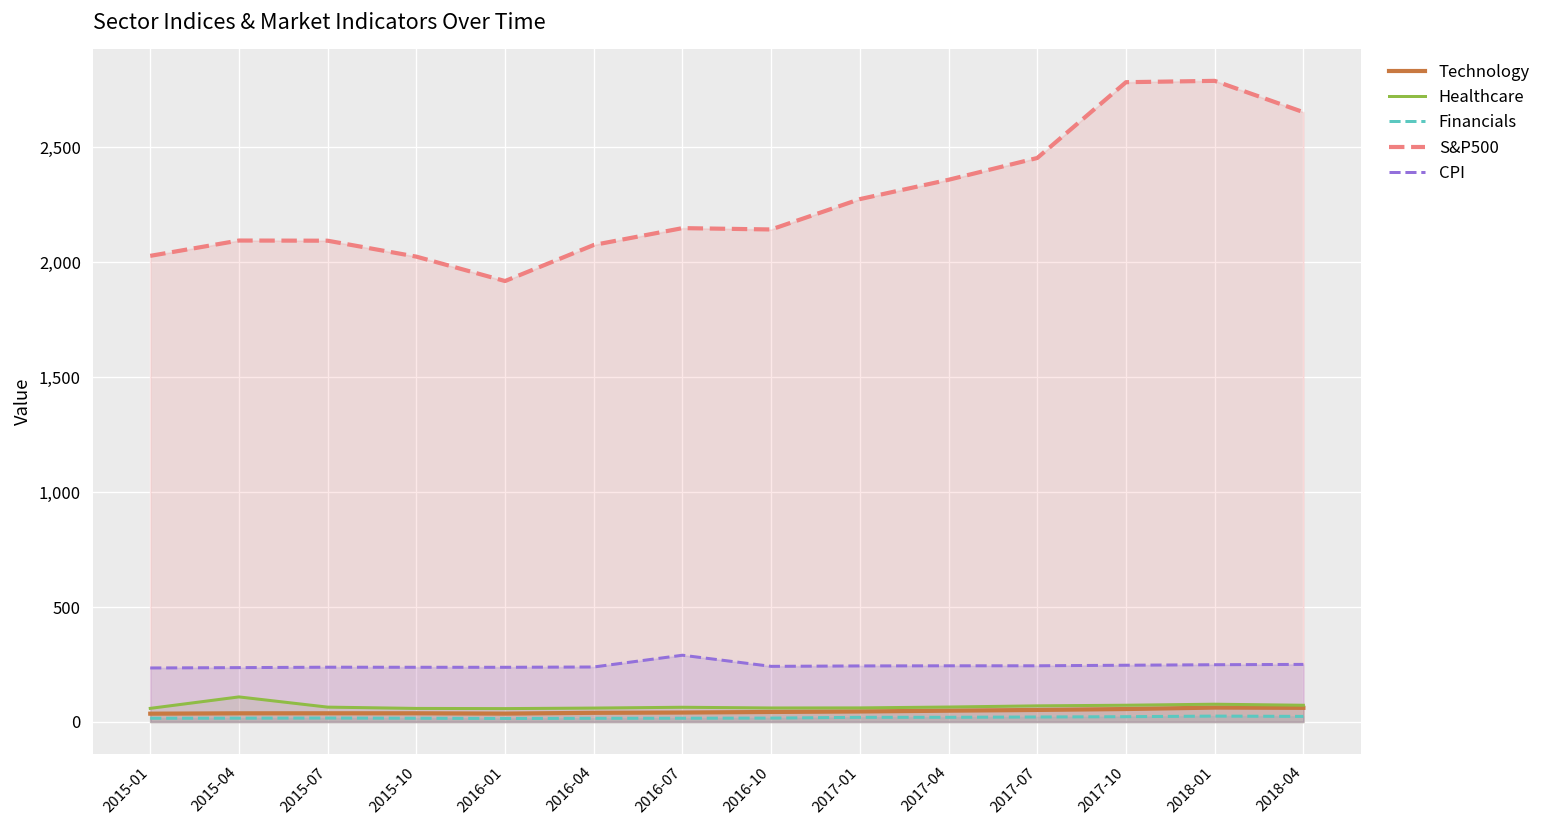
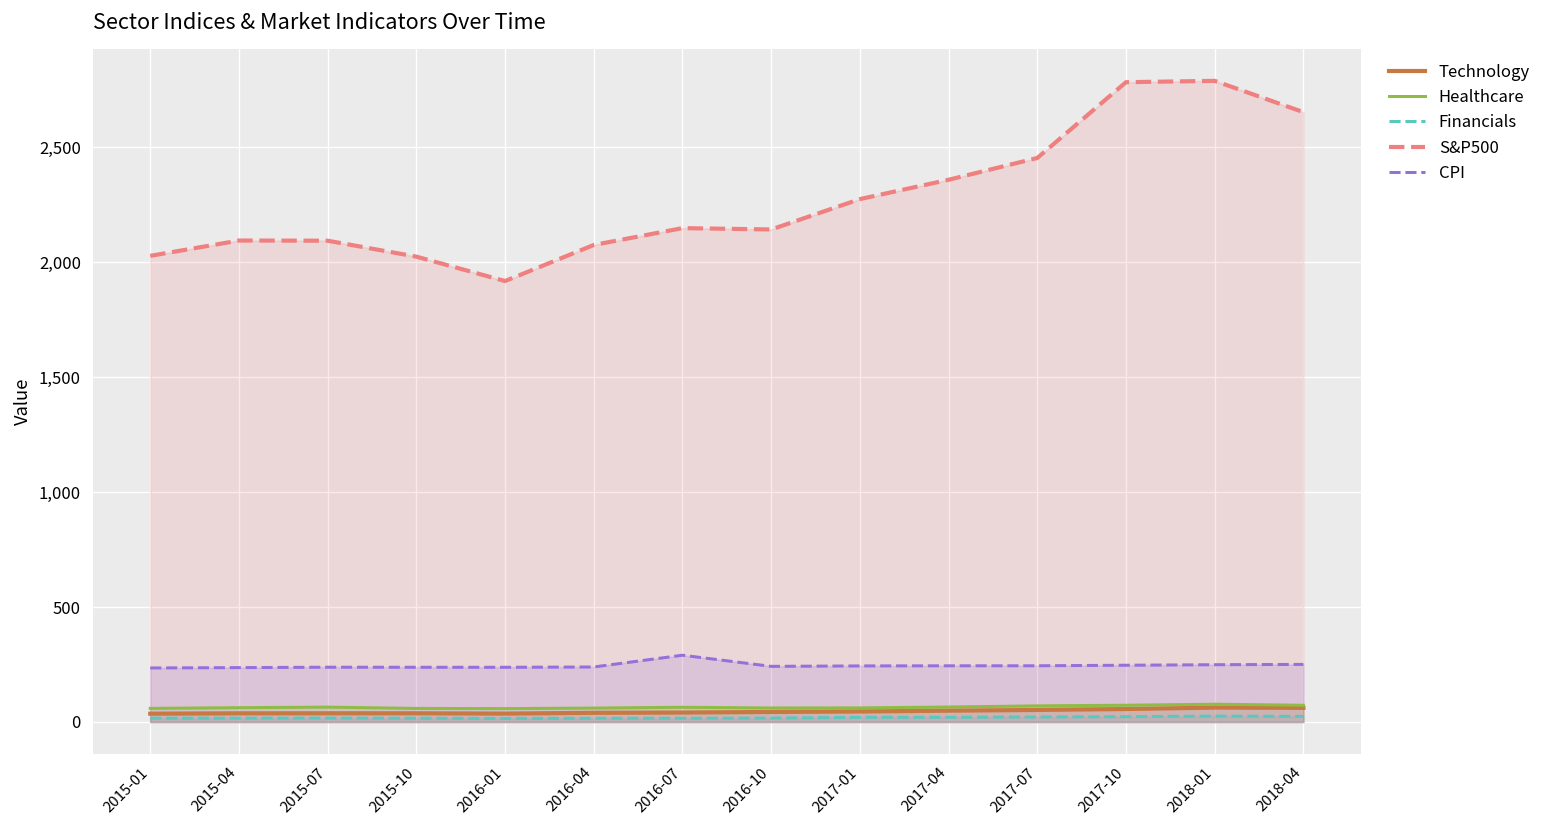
  {
    "Technology": {
      "2015-01": "40",
      "2015-04": "40",
      "2015-07": "40",
      "2015-10": "40",
      "2016-01": "40",
      "2016-04": "40",
      "2016-07": "40",
      "2016-10": "40",
      "2017-01": "50",
      "2017-04": "50",
      "2017-07": "50",
      "2017-10": "60",
      "2018-01": "60"
    },
    "Healthcare": {
      "2015-01": "60",
-     "2015-04": "110",
+     "2015-04": "60",
      "2015-07": "60",
      "2015-10": "60",
      "2016-01": "60",
      "2016-04": "60",
      "2016-07": "60",
      "2016-10": "60",
      "2017-01": "60",
      "2017-04": "60",
      "2017-07": "70",
      "2017-10": "70",
      "2018-01": "80"
    },
    "Financials": {
      "2015-01": "20",
      "2015-04": "20",
      "2015-07": "20",
      "2015-10": "20",
      "2016-01": "10",
      "2016-04": "20",
      "2016-07": "20",
      "2016-10": "20",
      "2017-01": "20",
      "2017-04": "20",
      "2017-07": "20",
      "2017-10": "20",
      "2018-01": "30",
      "2018-04": "20"
    },
    "S&P500": {
      "2015-01": "2,030",
      "2015-04": "2,090",
      "2015-07": "2,090",
      "2015-10": "2,020",
      "2016-01": "1,920",
      "2016-04": "2,080",
      "2016-07": "2,150",
      "2016-10": "2,140",
      "2017-01": "2,280",
      "2017-04": "2,360",
      "2017-07": "2,450",
      "2017-10": "2,780",
      "2018-01": "2,790",
      "2018-04": "2,650"
    },
    "CPI": {
      "2015-01": "230",
      "2015-04": "240",
      "2015-07": "240",
      "2015-10": "240",
      "2016-01": "240",
      "2016-04": "240",
      "2016-07": "290",
      "2016-10": "240",
      "2017-01": "240",
      "2017-04": "240",
      "2017-07": "240",
      "2017-10": "250",
      "2018-01": "250",
      "2018-04": "250"
    }
  }
